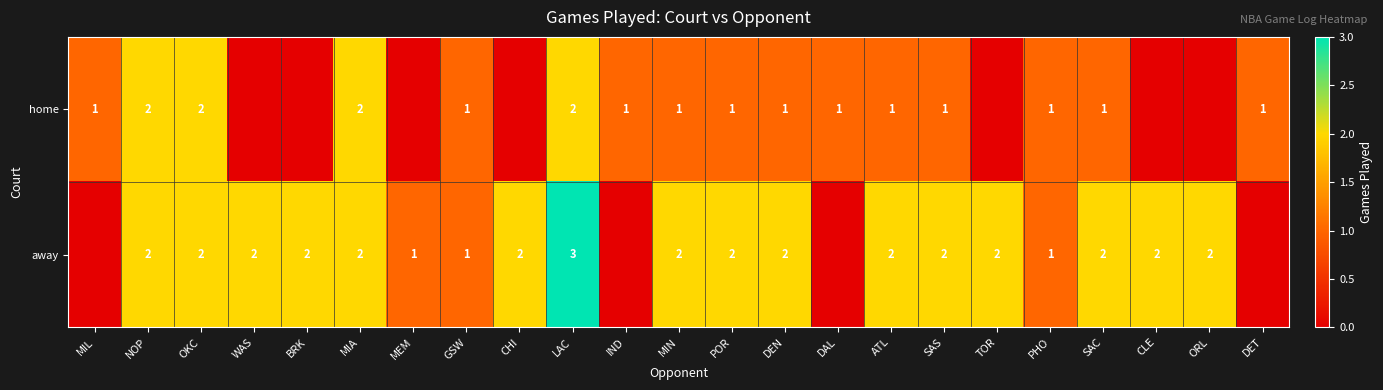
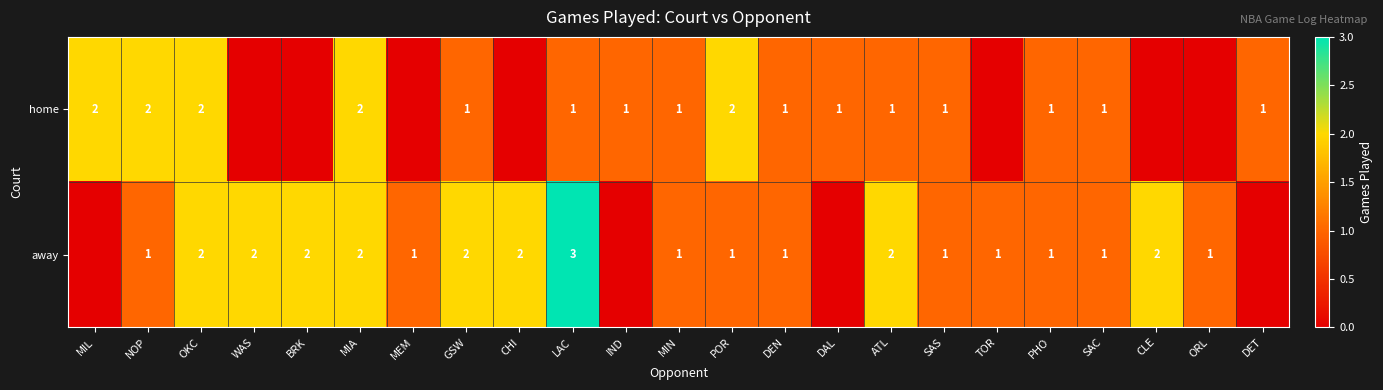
  {
    "home": {
-     "MIL": 1,
+     "MIL": 2,
      "NOP": 2,
      "OKC": 2,
      "MIA": 2,
      "GSW": 1,
-     "LAC": 2,
+     "LAC": 1,
      "IND": 1,
      "MIN": 1,
-     "POR": 1,
+     "POR": 2,
      "DEN": 1,
      "DAL": 1,
      "ATL": 1,
      "SAS": 1,
      "PHO": 1,
      "SAC": 1,
      "DET": 1
    },
    "away": {
-     "NOP": 2,
+     "NOP": 1,
      "OKC": 2,
      "WAS": 2,
      "BRK": 2,
      "MIA": 2,
      "MEM": 1,
-     "GSW": 1,
+     "GSW": 2,
      "CHI": 2,
      "LAC": 3,
-     "MIN": 2,
-     "POR": 2,
-     "DEN": 2,
+     "MIN": 1,
+     "POR": 1,
+     "DEN": 1,
      "ATL": 2,
-     "SAS": 2,
-     "TOR": 2,
+     "SAS": 1,
+     "TOR": 1,
      "PHO": 1,
-     "SAC": 2,
+     "SAC": 1,
      "CLE": 2,
-     "ORL": 2
+     "ORL": 1
    }
  }
